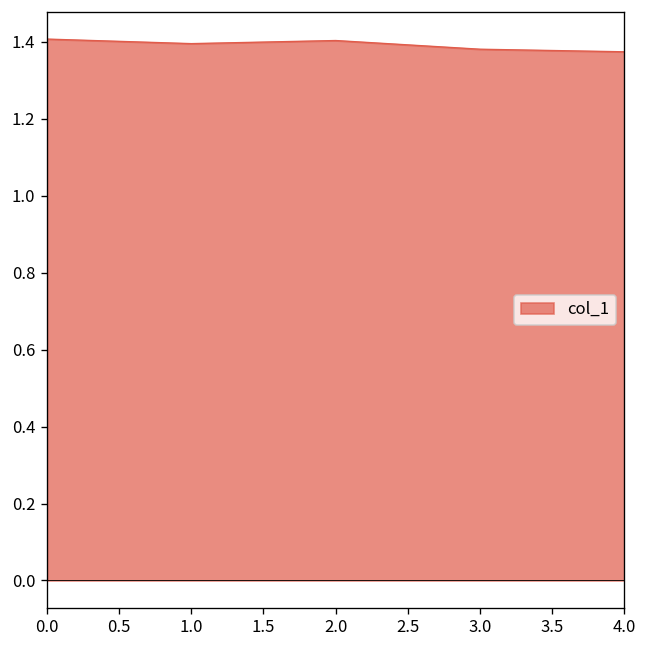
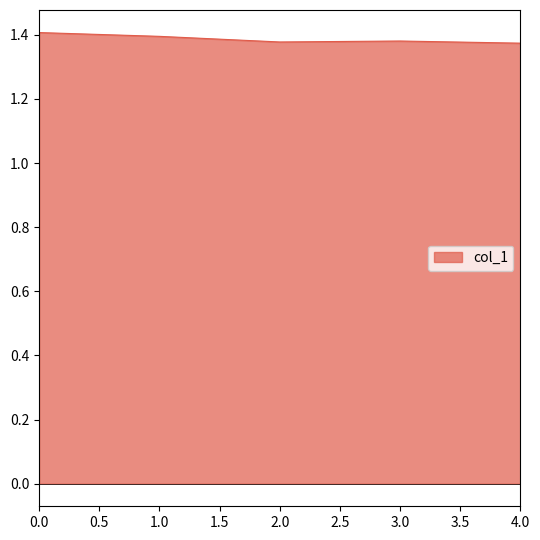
  {
    "0.0": 1.41,
    "1.0": 1.40,
-   "2.0": 1.40,
+   "2.0": 1.38,
    "3.0": 1.38,
    "4.0": 1.37
  }
